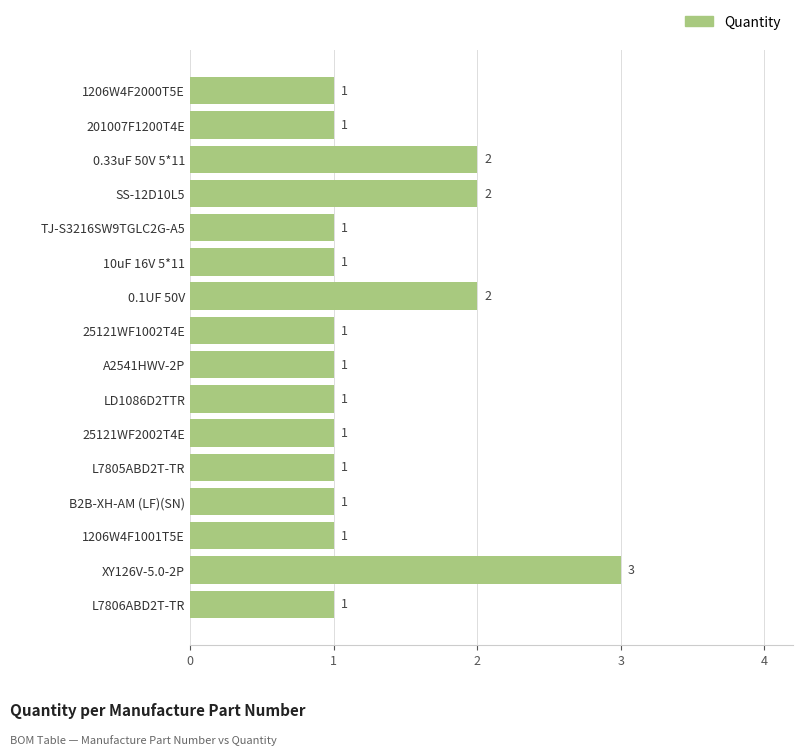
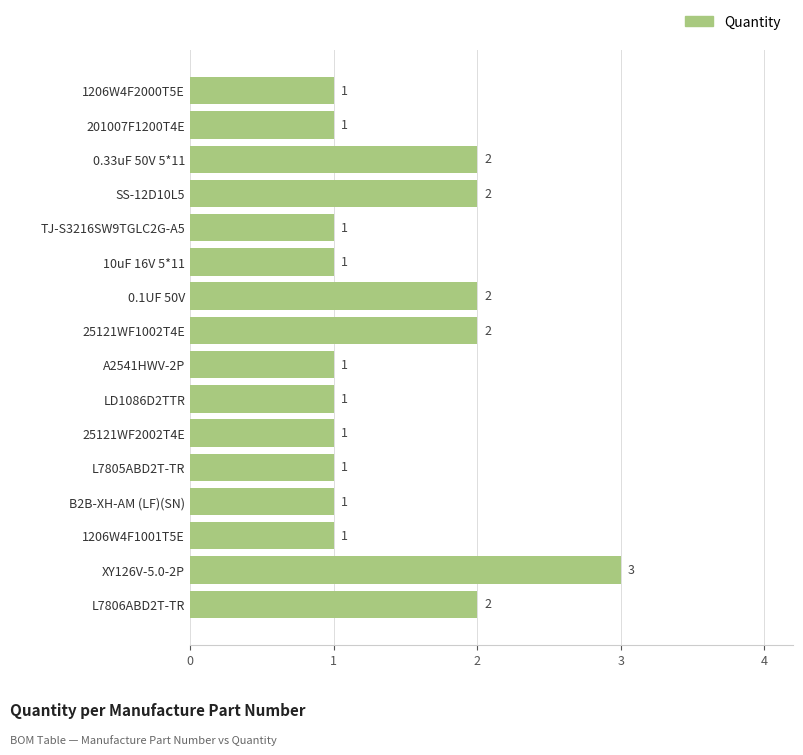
  {
    "1206W4F2000T5E": 1,
    "201007F1200T4E": 1,
    "0.33uF 50V 5*11": 2,
    "SS-12D10L5": 2,
    "TJ-S3216SW9TGLC2G-A5": 1,
    "10uF 16V 5*11": 1,
    "0.1UF 50V": 2,
-   "25121WF1002T4E": 1,
+   "25121WF1002T4E": 2,
    "A2541HWV-2P": 1,
    "LD1086D2TTR": 1,
    "25121WF2002T4E": 1,
    "L7805ABD2T-TR": 1,
    "B2B-XH-AM (LF)(SN)": 1,
    "1206W4F1001T5E": 1,
    "XY126V-5.0-2P": 3,
-   "L7806ABD2T-TR": 1
+   "L7806ABD2T-TR": 2
  }
